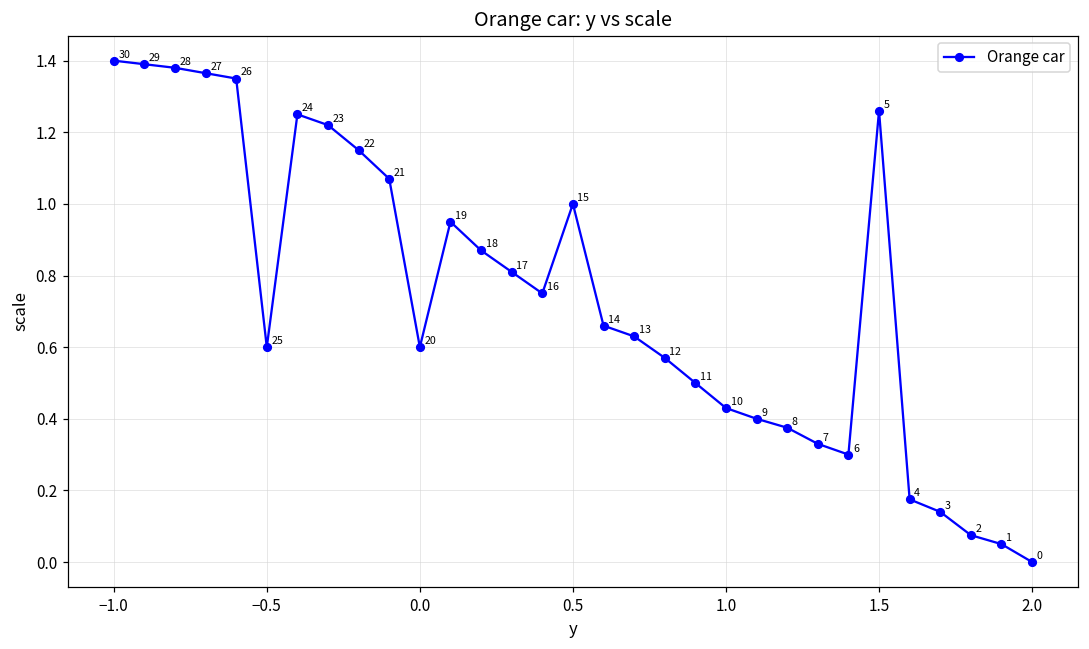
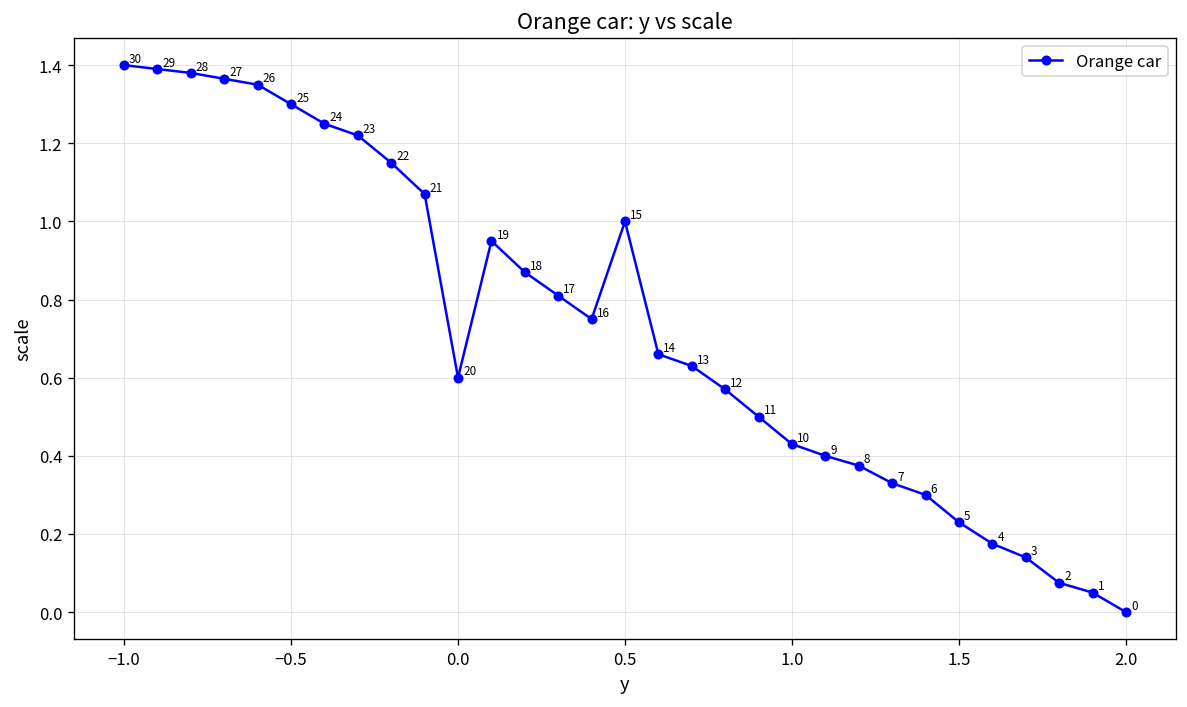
  {
-   "−0.5": 0.6,
-   "1.5": 1.26
+   "−0.5": 1.3,
+   "1.5": 0.23
  }
